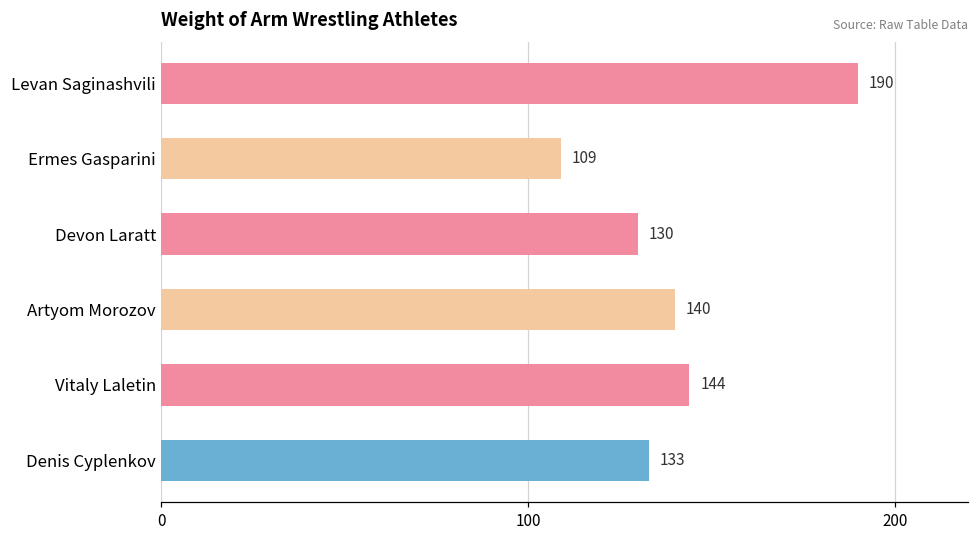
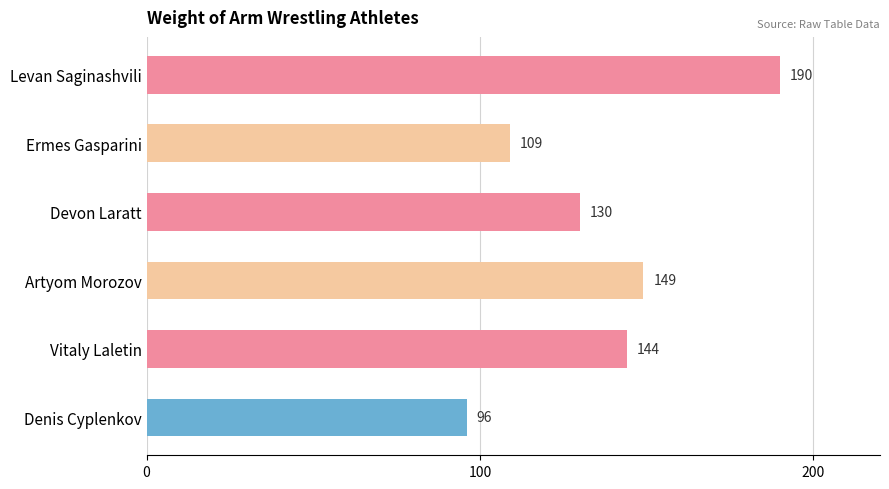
  {
    "Levan Saginashvili": 190,
    "Ermes Gasparini": 109,
    "Devon Laratt": 130,
-   "Artyom Morozov": 140,
+   "Artyom Morozov": 149,
    "Vitaly Laletin": 144,
-   "Denis Cyplenkov": 133
+   "Denis Cyplenkov": 96
  }
